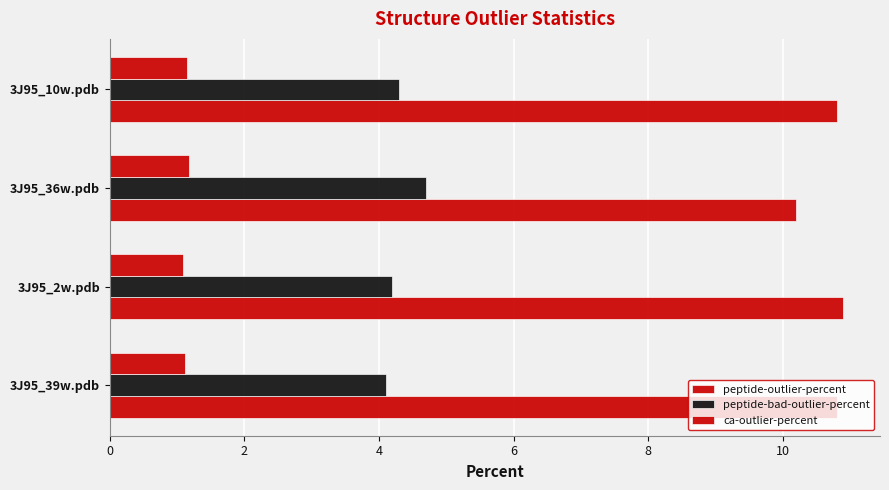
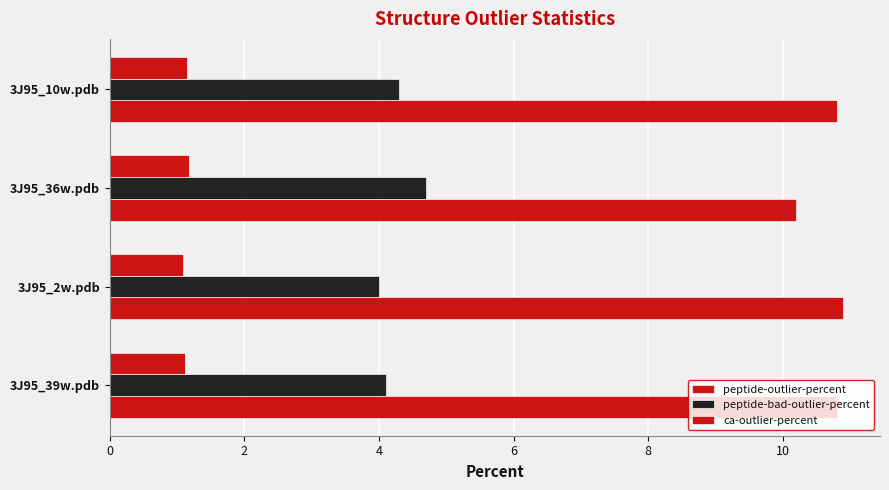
  {
    "peptide-bad-outlier-percent": {
      "3J95_10w.pdb": 4.3,
      "3J95_36w.pdb": 4.7,
-     "3J95_2w.pdb": 4.2,
+     "3J95_2w.pdb": 4.0,
      "3J95_39w.pdb": 4.1
    }
  }
